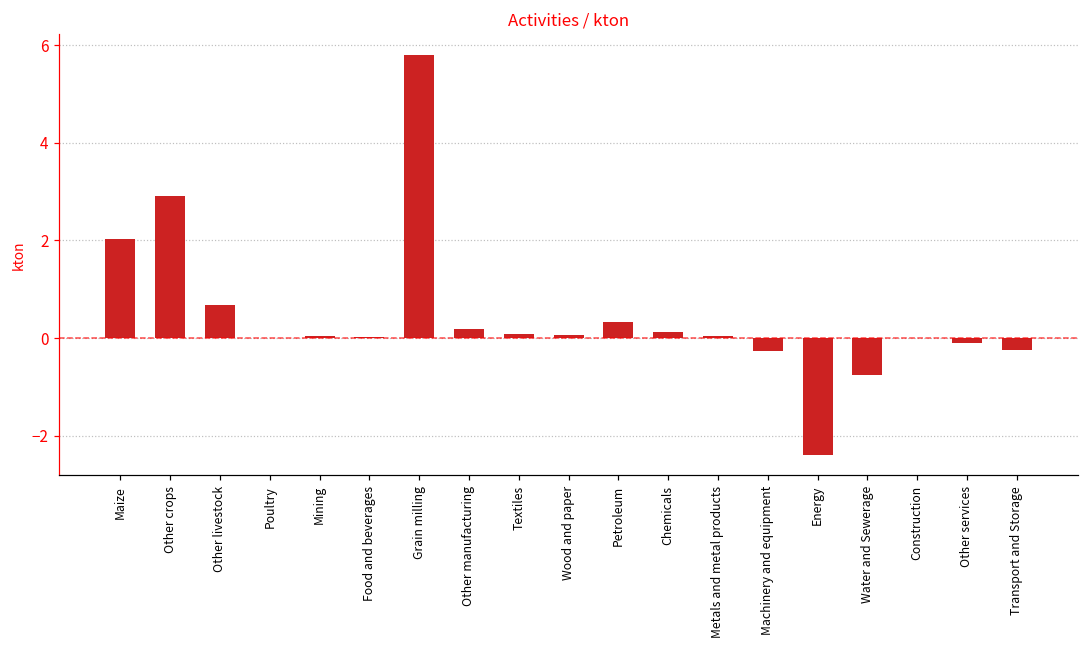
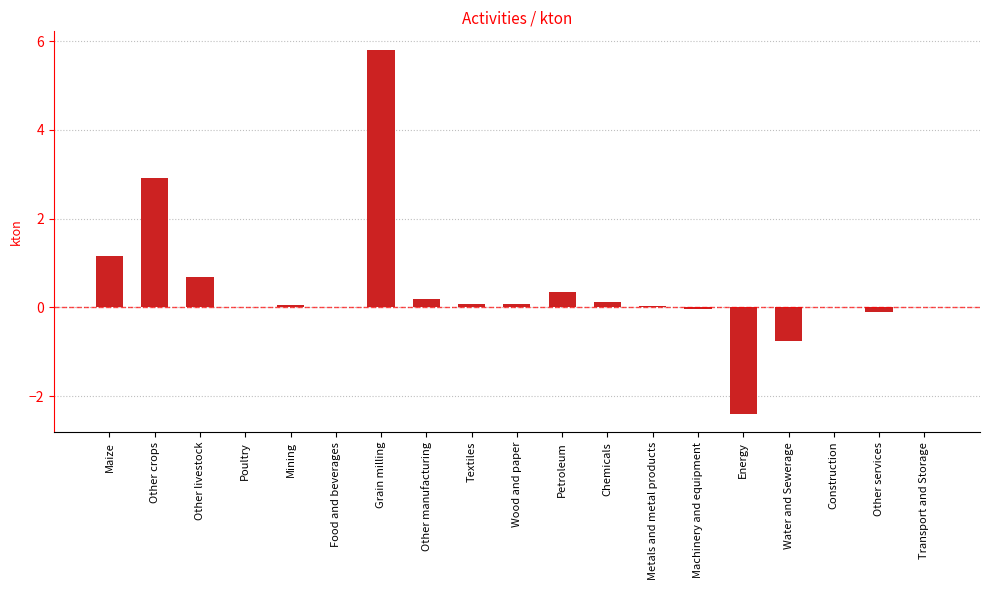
  {
-   "Maize": 2.0,
+   "Maize": 1.2,
    "Other crops": 2.9,
    "Other livestock": 0.7,
    "Grain milling": 5.8,
    "Other manufacturing": 0.2,
    "Textiles": 0.1,
    "Wood and paper": 0.1,
    "Petroleum": 0.3,
    "Chemicals": 0.1,
-   "Machinery and equipment": -0.3,
+   "Machinery and equipment": 0.0,
    "Energy": -2.4,
    "Water and Sewerage": -0.8,
    "Other services": -0.1,
-   "Transport and Storage": -0.2
+   "Transport and Storage": 0.0
  }
